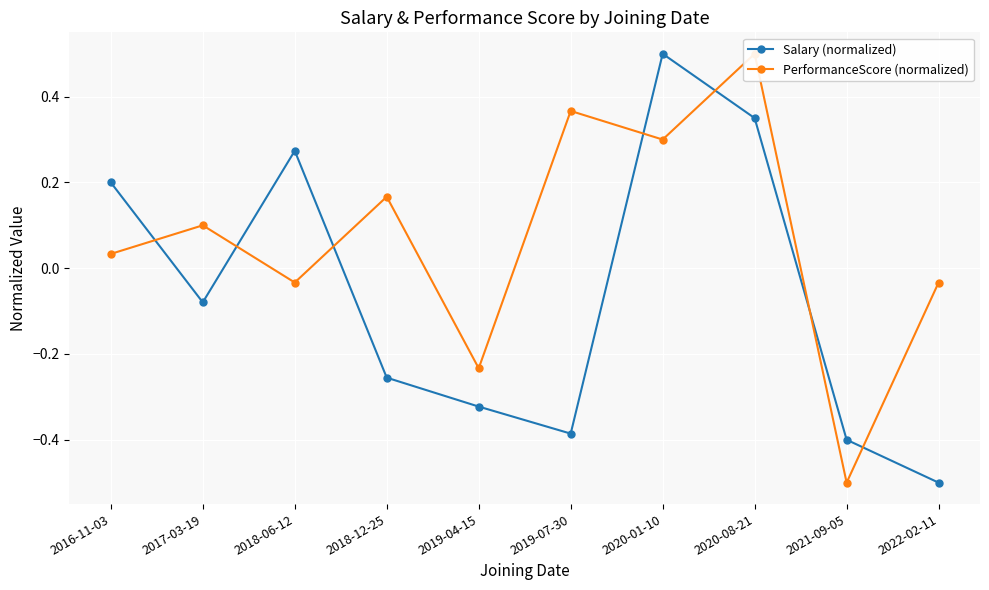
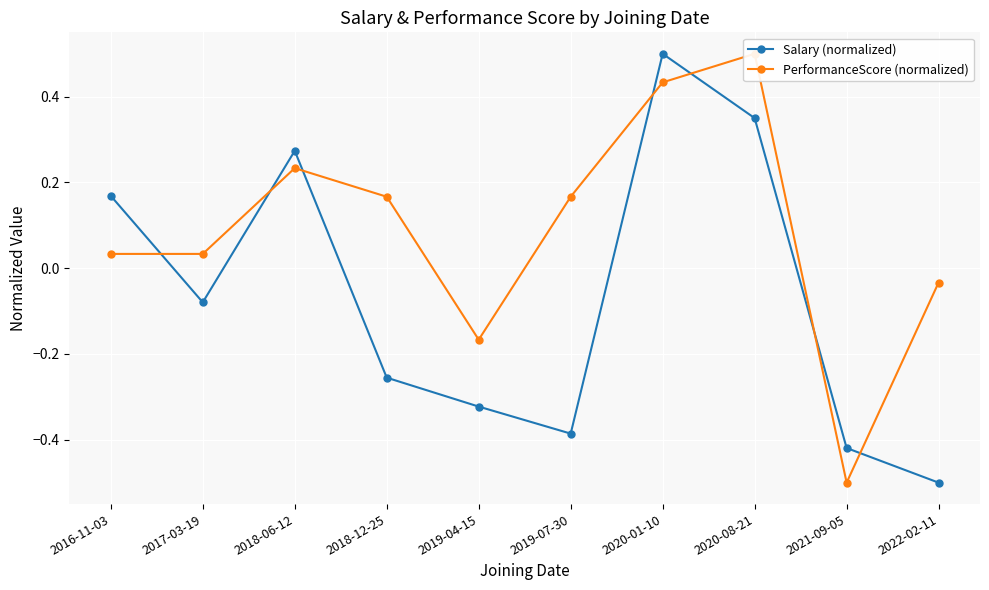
  {
    "Salary (normalized)": {
-     "2016-11-03": 0.20,
+     "2016-11-03": 0.17,
      "2017-03-19": -0.08,
      "2018-06-12": 0.27,
      "2018-12-25": -0.26,
      "2019-04-15": -0.32,
      "2019-07-30": -0.39,
      "2020-01-10": 0.50,
      "2020-08-21": 0.35,
-     "2021-09-05": -0.40,
+     "2021-09-05": -0.42,
      "2022-02-11": -0.50
    },
    "PerformanceScore (normalized)": {
      "2016-11-03": 0.03,
-     "2017-03-19": 0.10,
-     "2018-06-12": -0.03,
+     "2017-03-19": 0.03,
+     "2018-06-12": 0.23,
      "2018-12-25": 0.17,
-     "2019-04-15": -0.23,
-     "2019-07-30": 0.37,
-     "2020-01-10": 0.30,
+     "2019-04-15": -0.17,
+     "2019-07-30": 0.17,
+     "2020-01-10": 0.43,
      "2021-09-05": -0.50,
      "2022-02-11": -0.03
    }
  }
